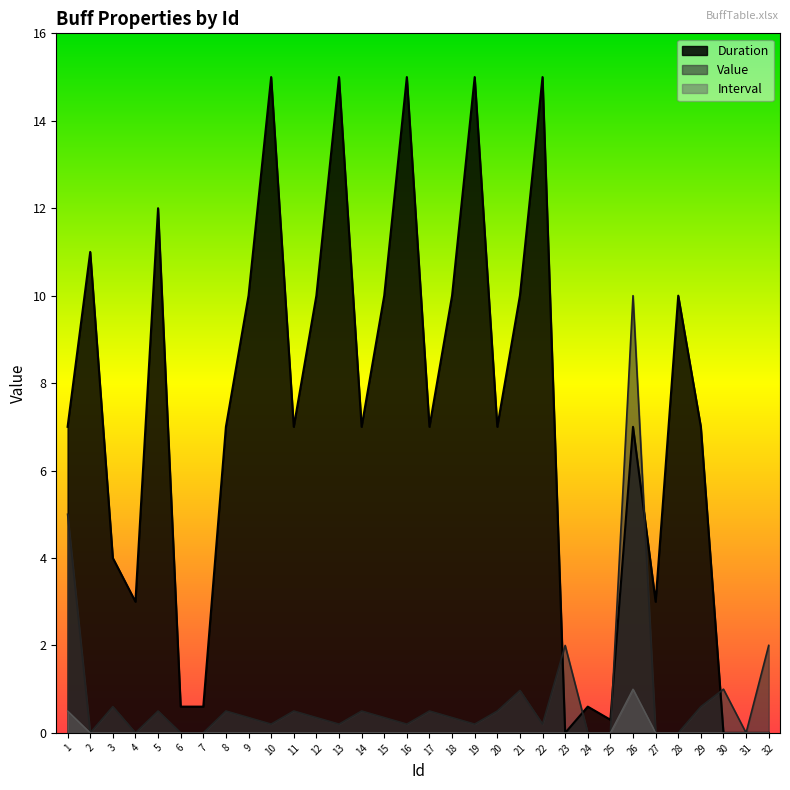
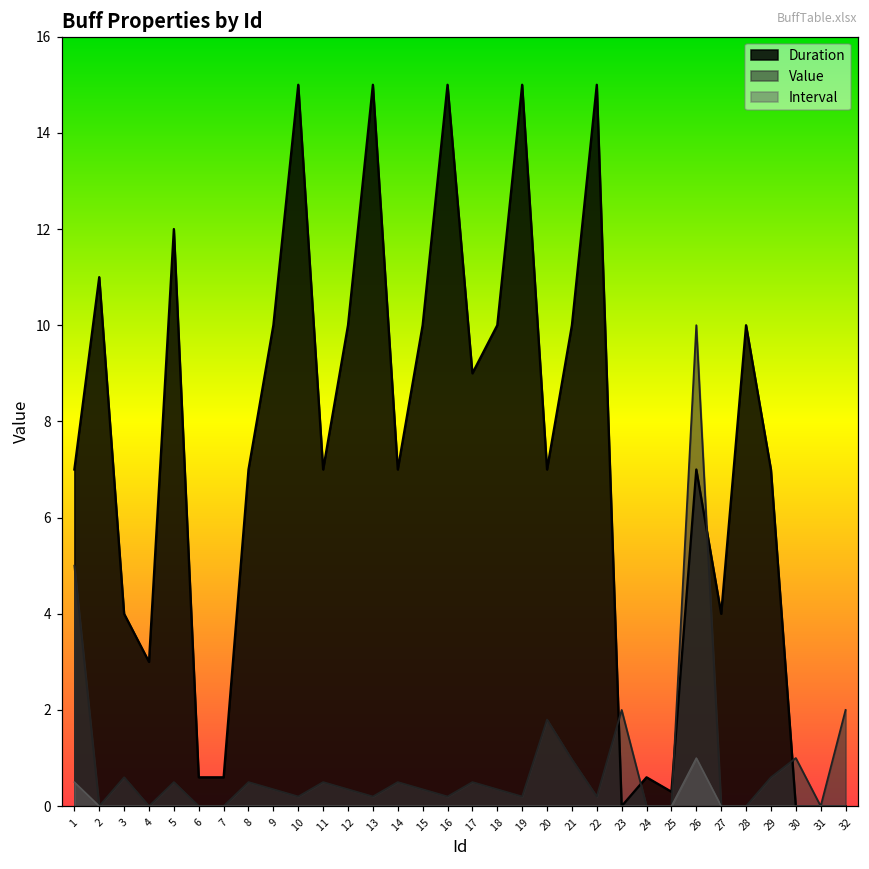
  {
    "Duration": {
      "1": 7,
      "2": 11,
      "3": 4,
      "4": 3,
      "5": 12,
      "6": 0.6,
      "7": 0.6,
      "8": 7,
      "9": 10,
      "10": 15,
      "11": 7,
      "12": 10,
      "13": 15,
      "14": 7,
      "15": 10,
      "16": 15,
-     "17": 7,
+     "17": 9,
      "18": 10,
      "19": 15,
      "20": 7,
      "21": 10,
      "22": 15,
      "24": 0.6,
      "25": 0.3,
      "26": 7,
-     "27": 3,
+     "27": 4,
      "28": 10,
      "29": 7
    },
    "Value": {
      "1": 5.0,
      "3": 0.6,
      "5": 0.5,
      "8": 0.5,
      "9": 0.4,
      "10": 0.2,
      "11": 0.5,
      "12": 0.4,
      "13": 0.2,
      "14": 0.5,
      "15": 0.4,
      "16": 0.2,
      "17": 0.5,
      "18": 0.4,
      "19": 0.2,
-     "20": 0.5,
+     "20": 1.8,
      "21": 1.0,
      "22": 0.2,
      "23": 2.0,
      "26": 10.0,
      "29": 0.6,
      "30": 1.0,
      "32": 2.0
    },
    "Interval": {
      "1": 0.5,
      "3": 0.0,
      "5": 0.0,
      "8": 0.0,
      "9": 0.0,
      "10": 0.0,
      "11": 0.0,
      "12": 0.0,
      "13": 0.0,
      "14": 0.0,
      "15": 0.0,
      "16": 0.0,
      "17": 0.0,
      "18": 0.0,
      "19": 0.0,
      "20": 0.0,
      "21": 0.0,
      "22": 0.0,
      "26": 1.0,
      "29": 0.0
    }
  }
